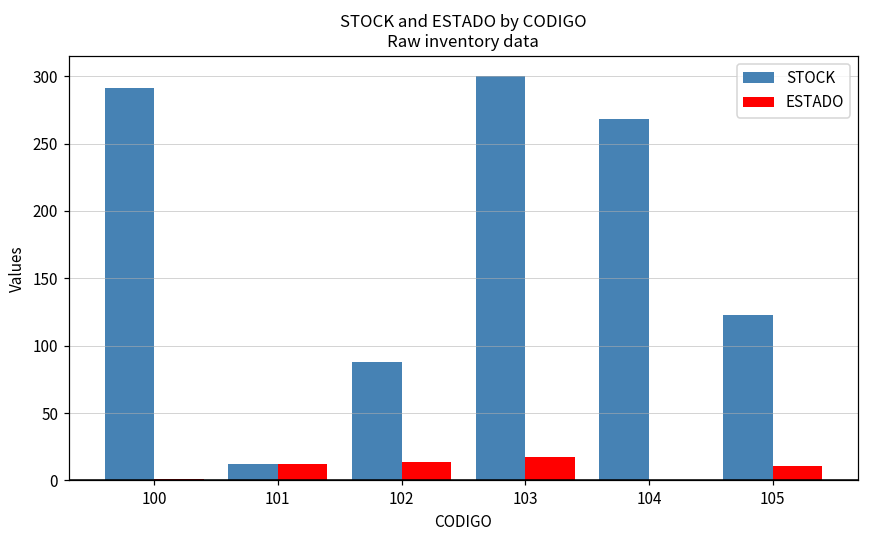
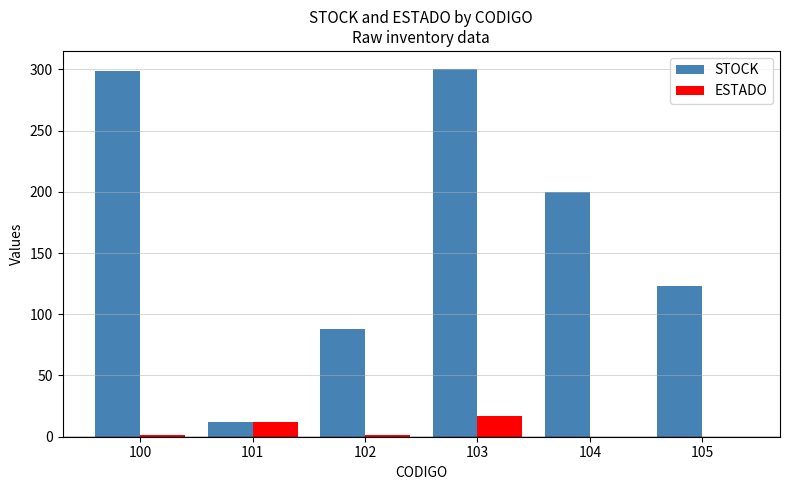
  {
    "STOCK": {
-     "100": 291,
+     "100": 299,
      "101": 12,
      "102": 88,
      "103": 300,
-     "104": 268,
+     "104": 200,
      "105": 123
    },
    "ESTADO": {
      "101": 12,
-     "102": 14,
+     "102": 1,
      "103": 17,
      "104": 0,
-     "105": 11
+     "105": 0
    }
  }
